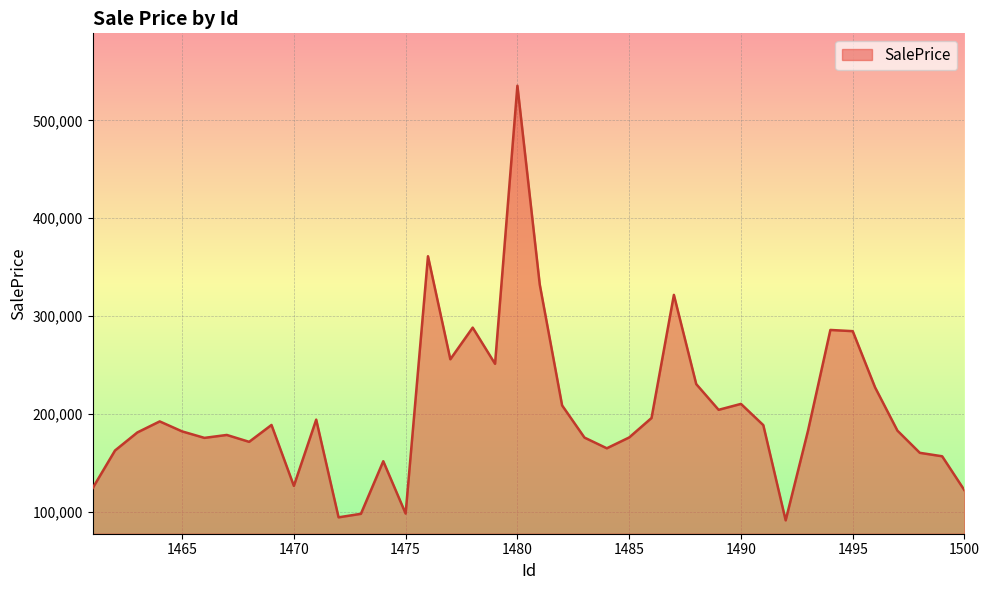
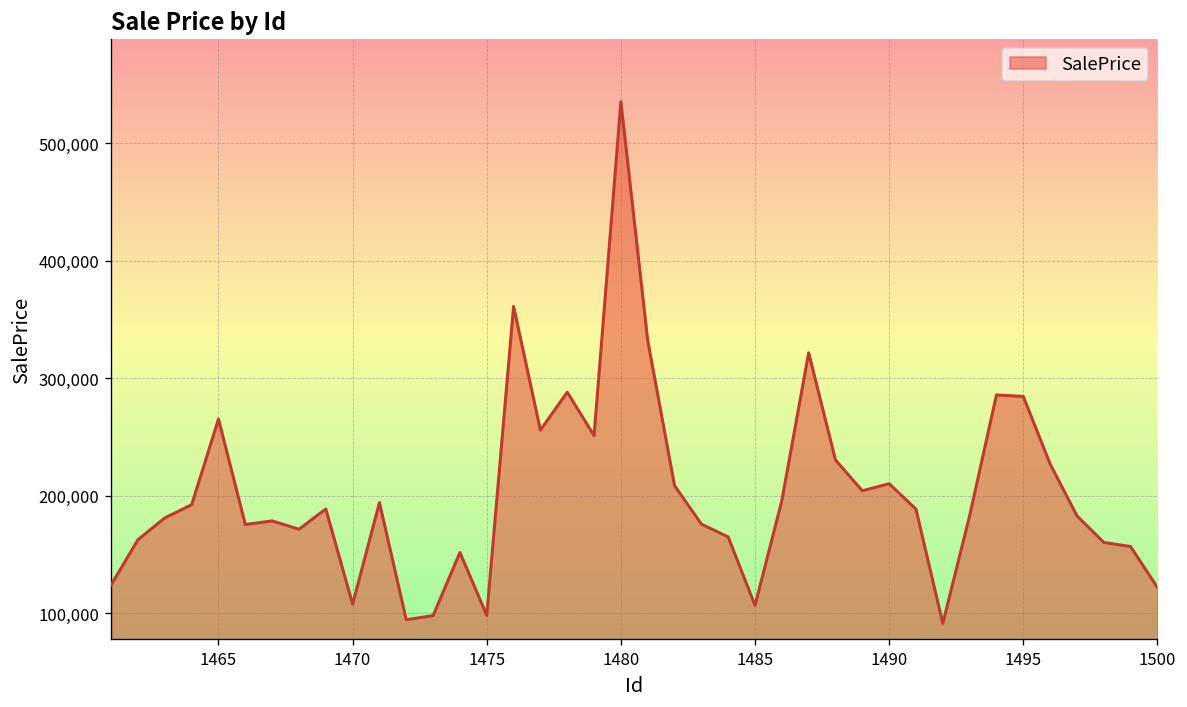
  {
-   "1465": "180,000",
-   "1470": "130,000",
+   "1465": "270,000",
+   "1470": "110,000",
    "1475": "100,000",
    "1480": "540,000",
-   "1485": "180,000",
+   "1485": "110,000",
    "1490": "210,000",
    "1495": "280,000",
    "1500": "120,000"
  }
